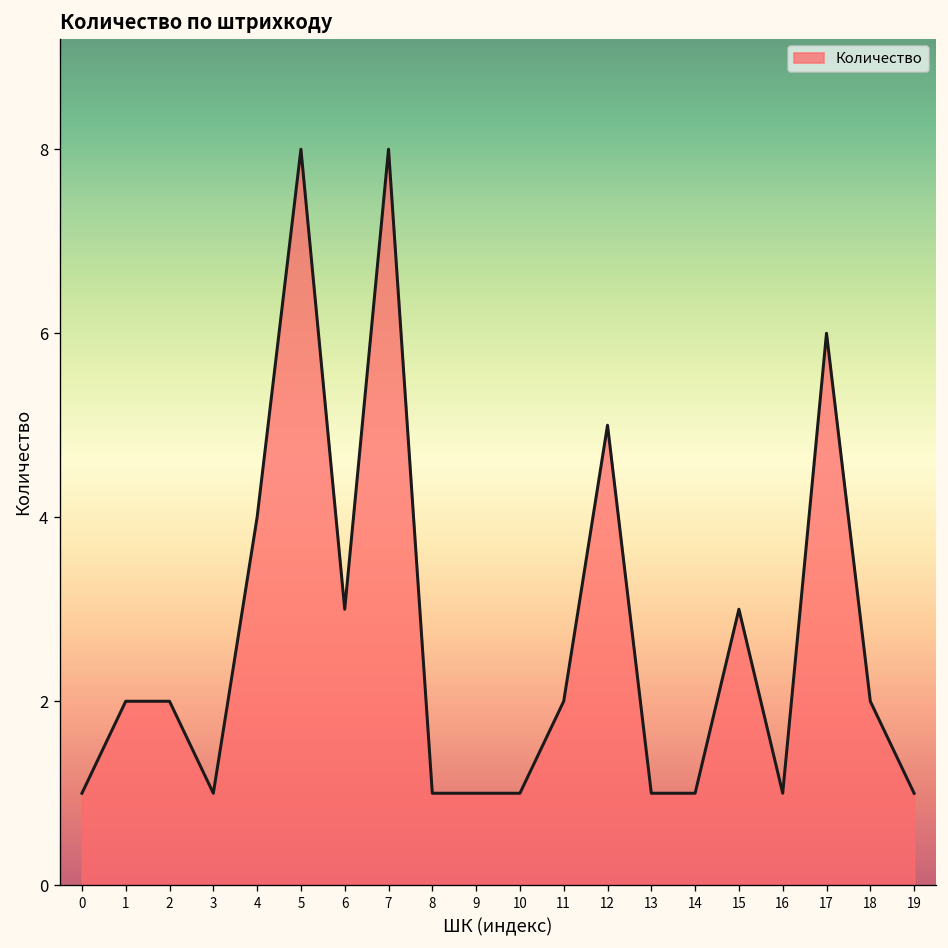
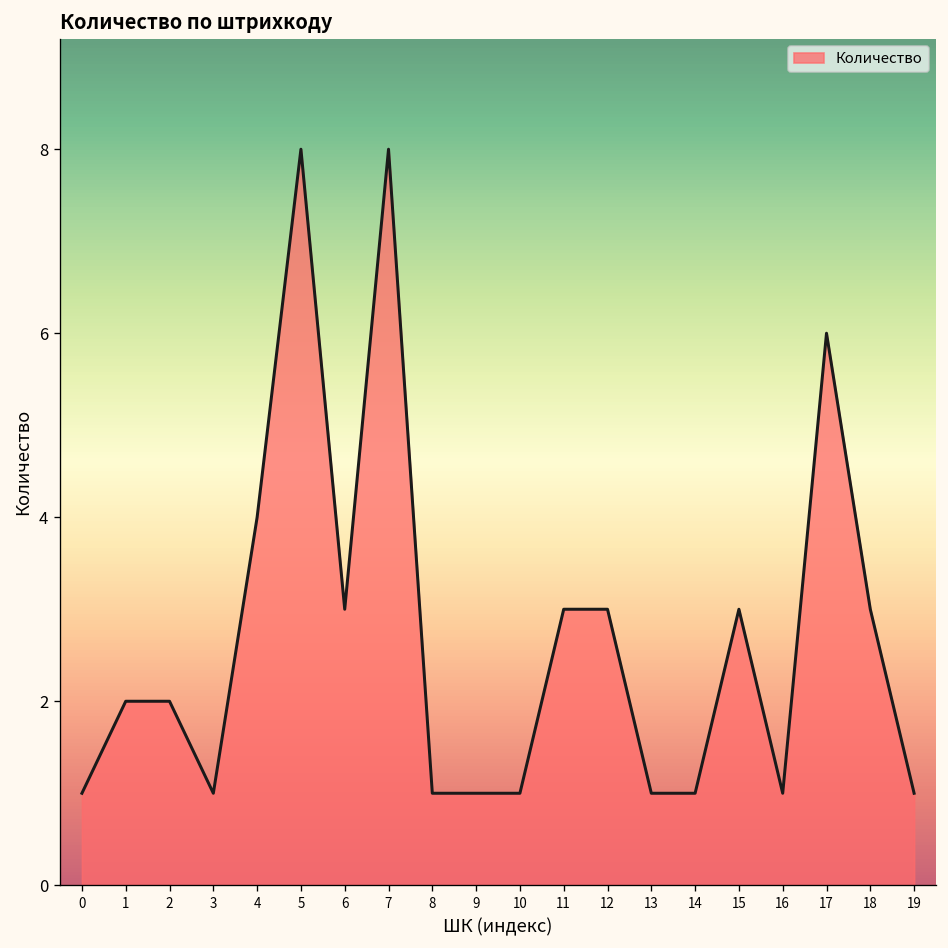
  {
    "0": 1,
    "1": 2,
    "2": 2,
    "3": 1,
    "4": 4,
    "5": 8,
    "6": 3,
    "7": 8,
    "8": 1,
    "9": 1,
    "10": 1,
-   "11": 2,
-   "12": 5,
+   "11": 3,
+   "12": 3,
    "13": 1,
    "14": 1,
    "15": 3,
    "16": 1,
    "17": 6,
-   "18": 2,
+   "18": 3,
    "19": 1
  }
